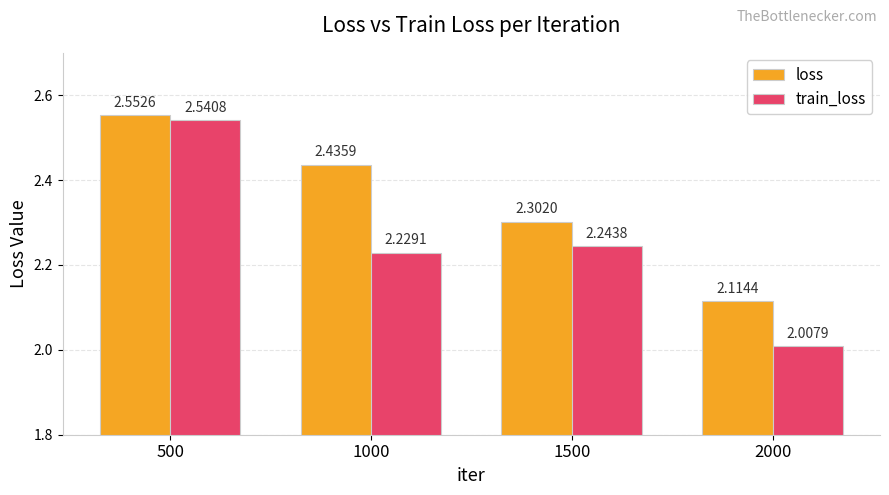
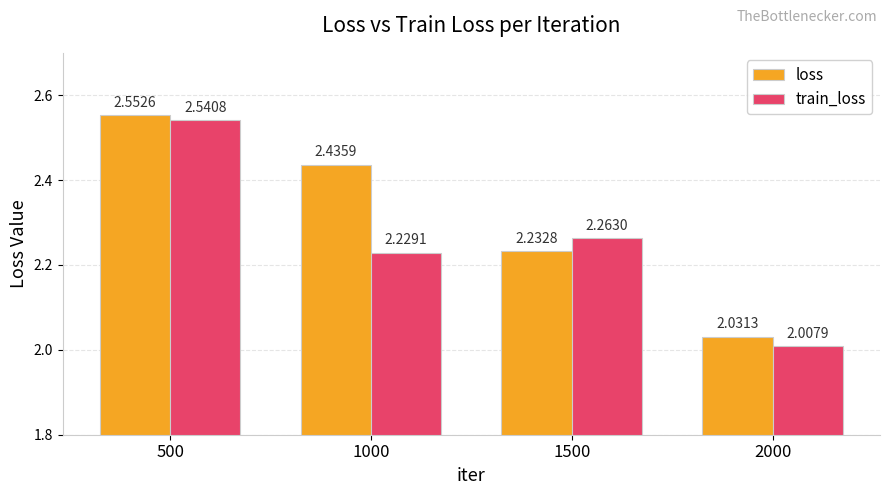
  {
    "loss": {
      "500": 2.5526,
      "1000": 2.4359,
-     "1500": 2.3020,
-     "2000": 2.1144
+     "1500": 2.2328,
+     "2000": 2.0313
    },
    "train_loss": {
      "500": 2.5408,
      "1000": 2.2291,
-     "1500": 2.2438,
+     "1500": 2.2630,
      "2000": 2.0079
    }
  }
